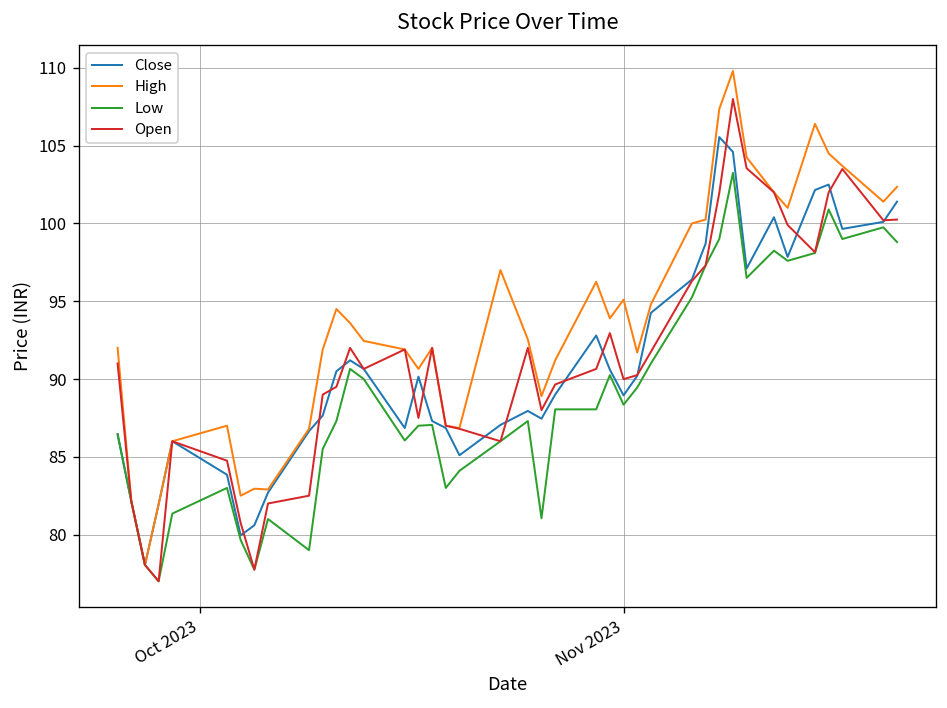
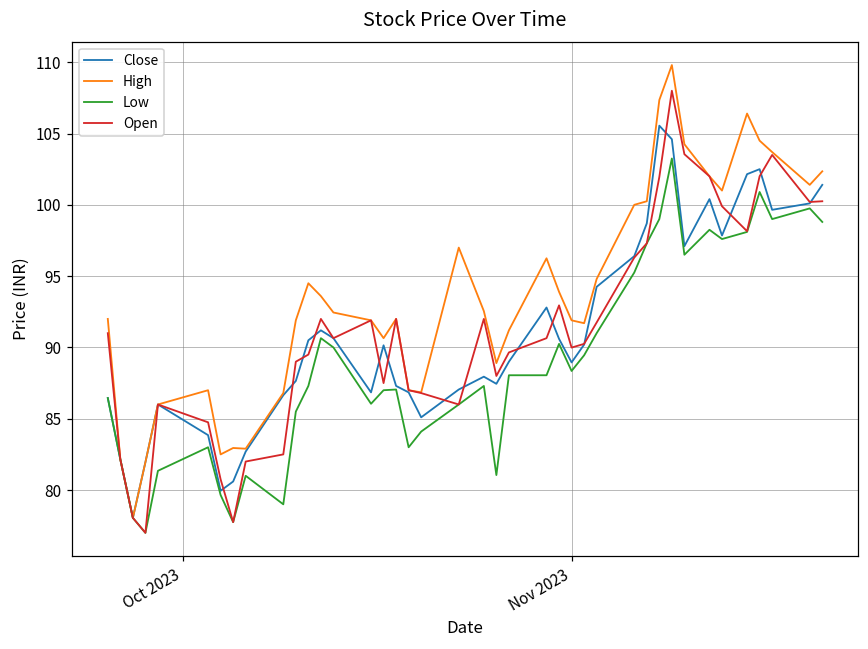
  {
    "Close": {
      "Nov 2023": 89.0
    },
    "High": {
-     "Nov 2023": 95.1
+     "Nov 2023": 91.9
    },
    "Low": {
      "Nov 2023": 88.4
    },
    "Open": {
      "Nov 2023": 90.0
    }
  }
